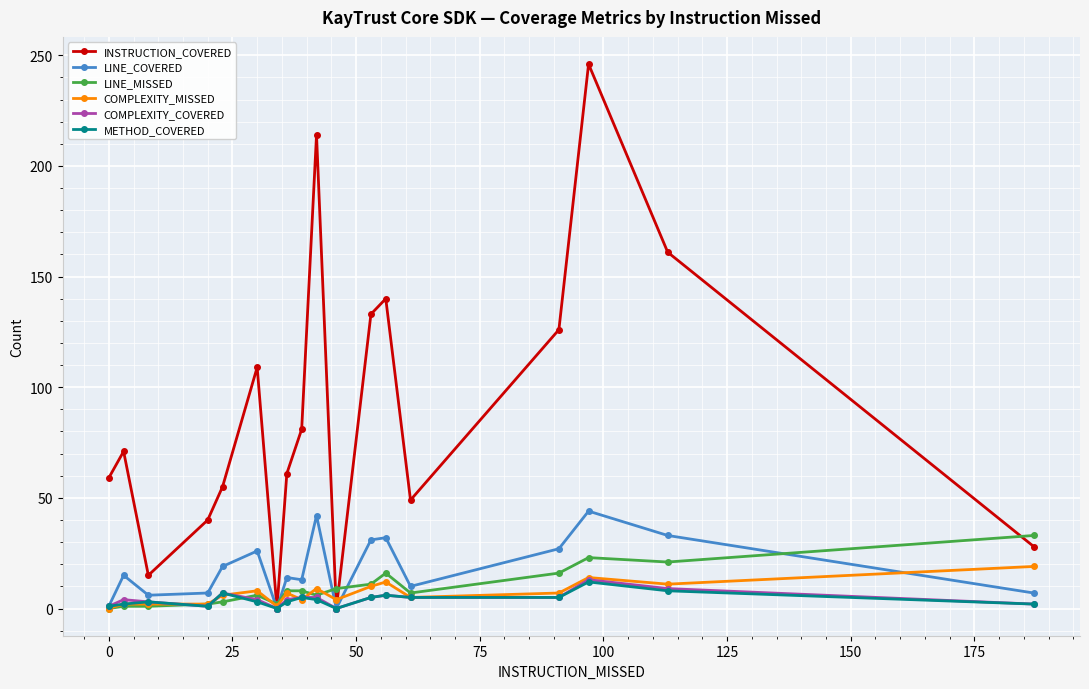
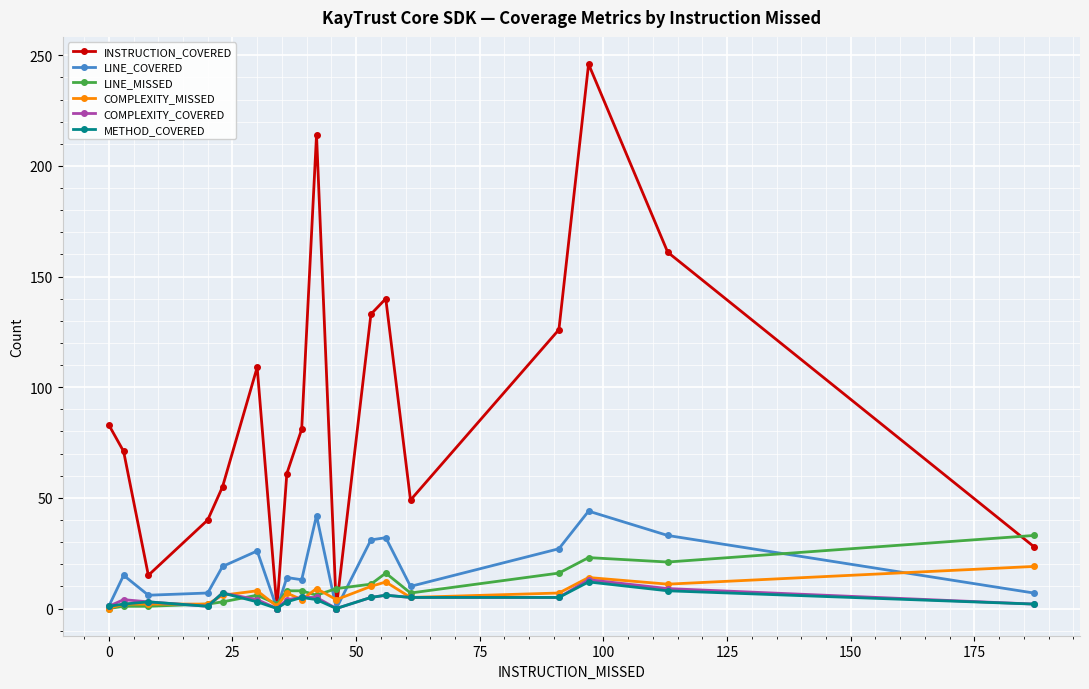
  {
    "INSTRUCTION_COVERED": {
-     "0": 59
+     "0": 83
    }
  }
